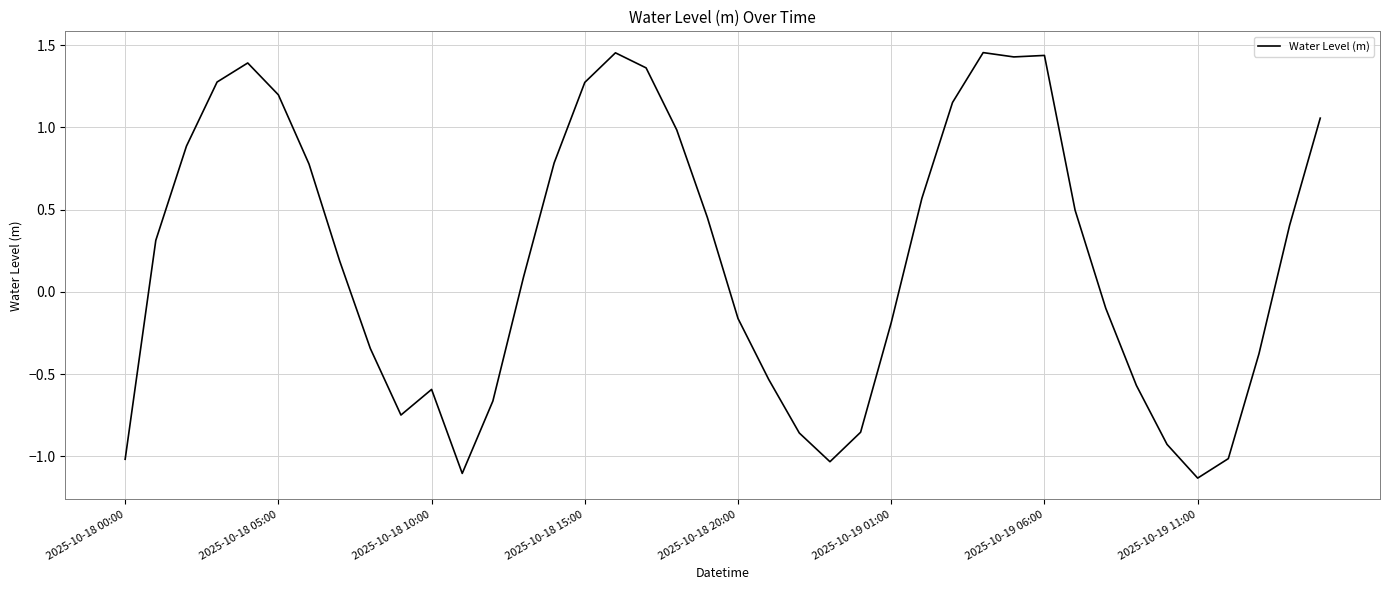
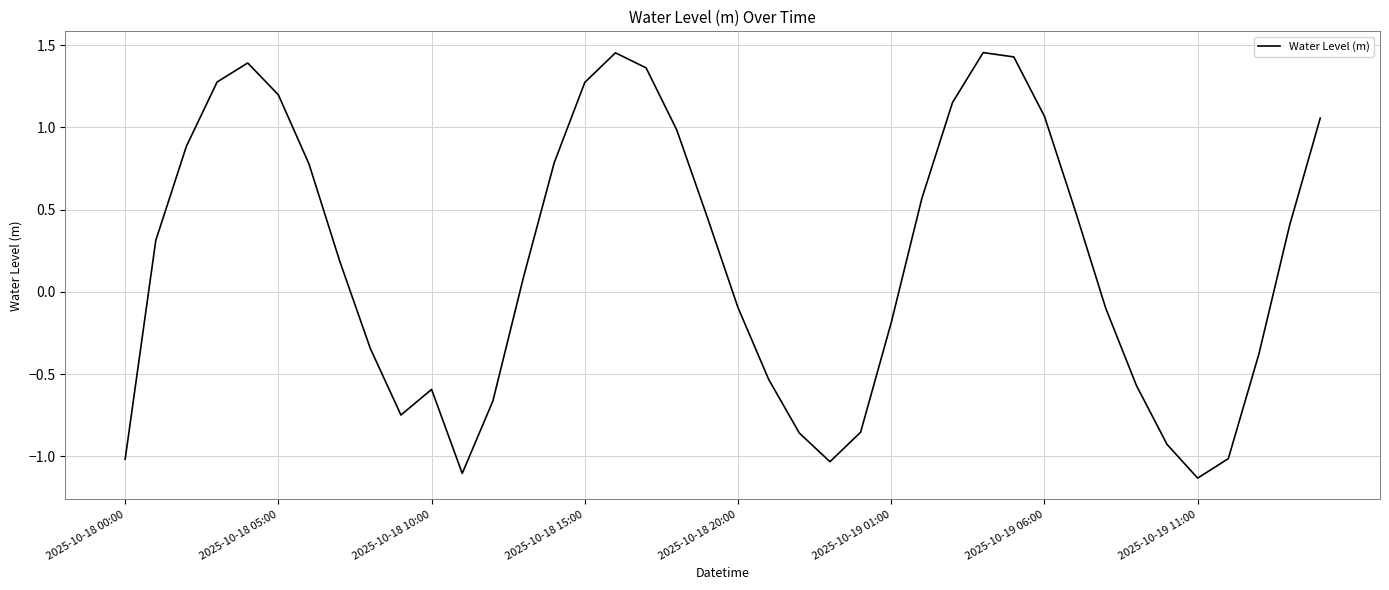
  {
    "2025-10-18 00:00": -1.02,
    "2025-10-18 05:00": 1.20,
    "2025-10-18 10:00": -0.59,
    "2025-10-18 15:00": 1.27,
-   "2025-10-18 20:00": -0.16,
+   "2025-10-18 20:00": -0.10,
    "2025-10-19 01:00": -0.19,
-   "2025-10-19 06:00": 1.44,
+   "2025-10-19 06:00": 1.07,
    "2025-10-19 11:00": -1.13
  }
